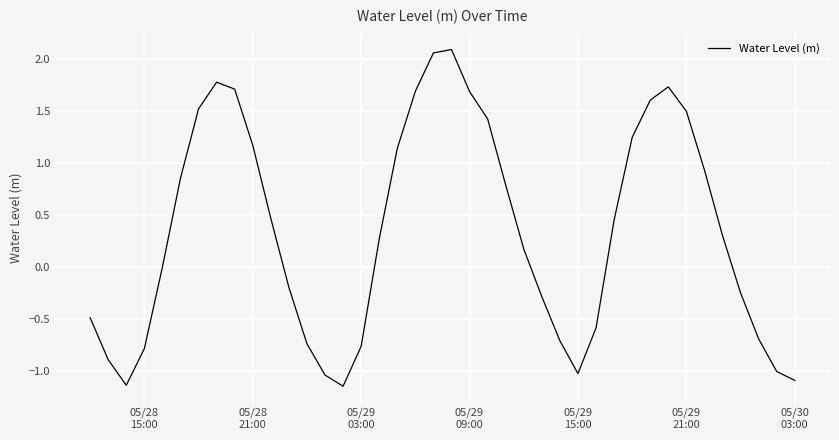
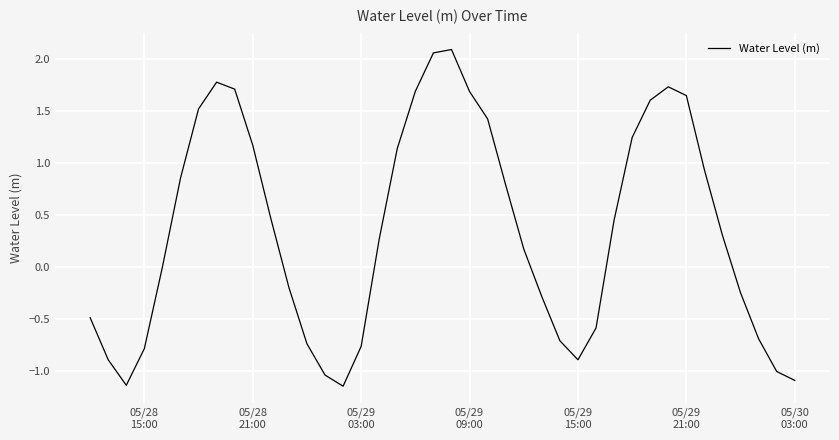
  {
    "05/28 15:00": -0.79,
    "05/28 21:00": 1.17,
    "05/29 03:00": -0.76,
    "05/29 09:00": 1.68,
-   "05/29 15:00": -1.03,
-   "05/29 21:00": 1.49,
+   "05/29 15:00": -0.89,
+   "05/29 21:00": 1.64,
    "05/30 03:00": -1.09
  }
